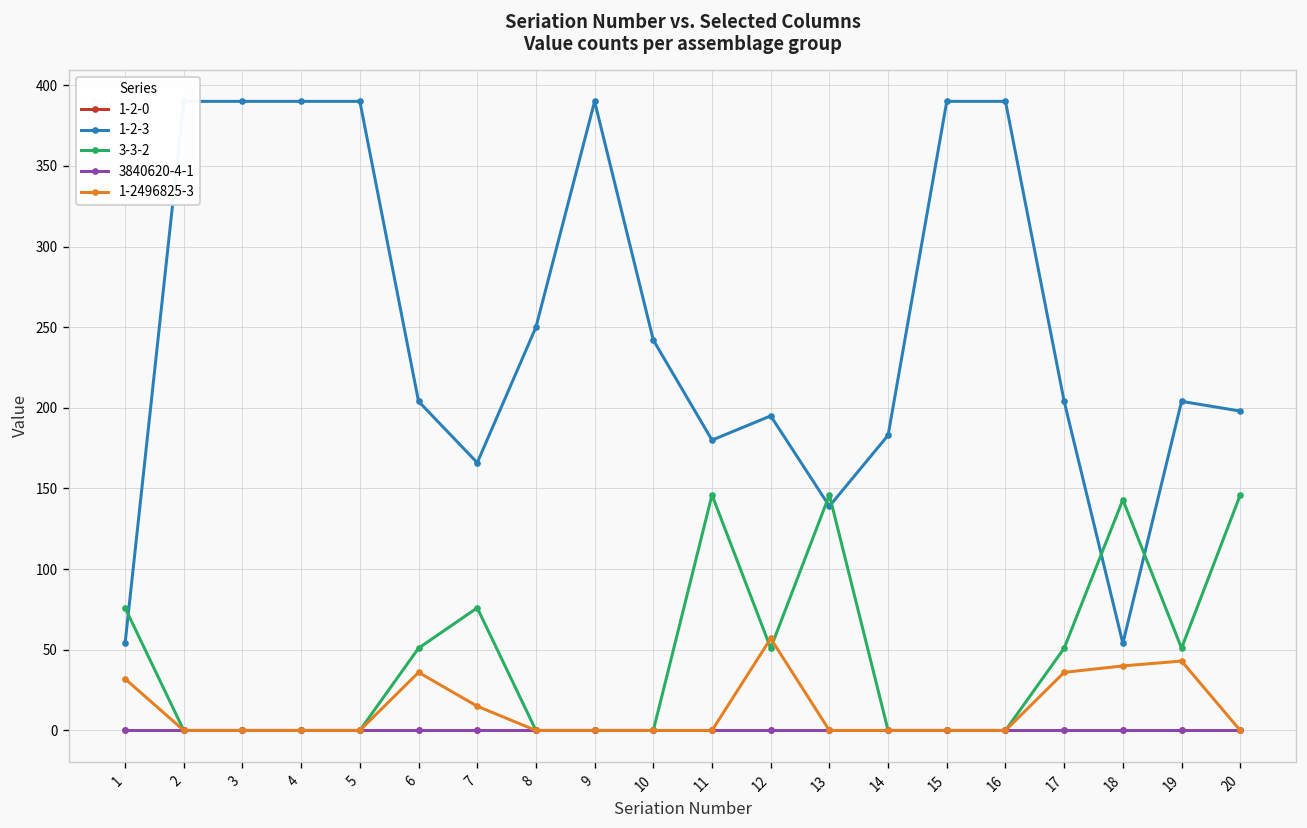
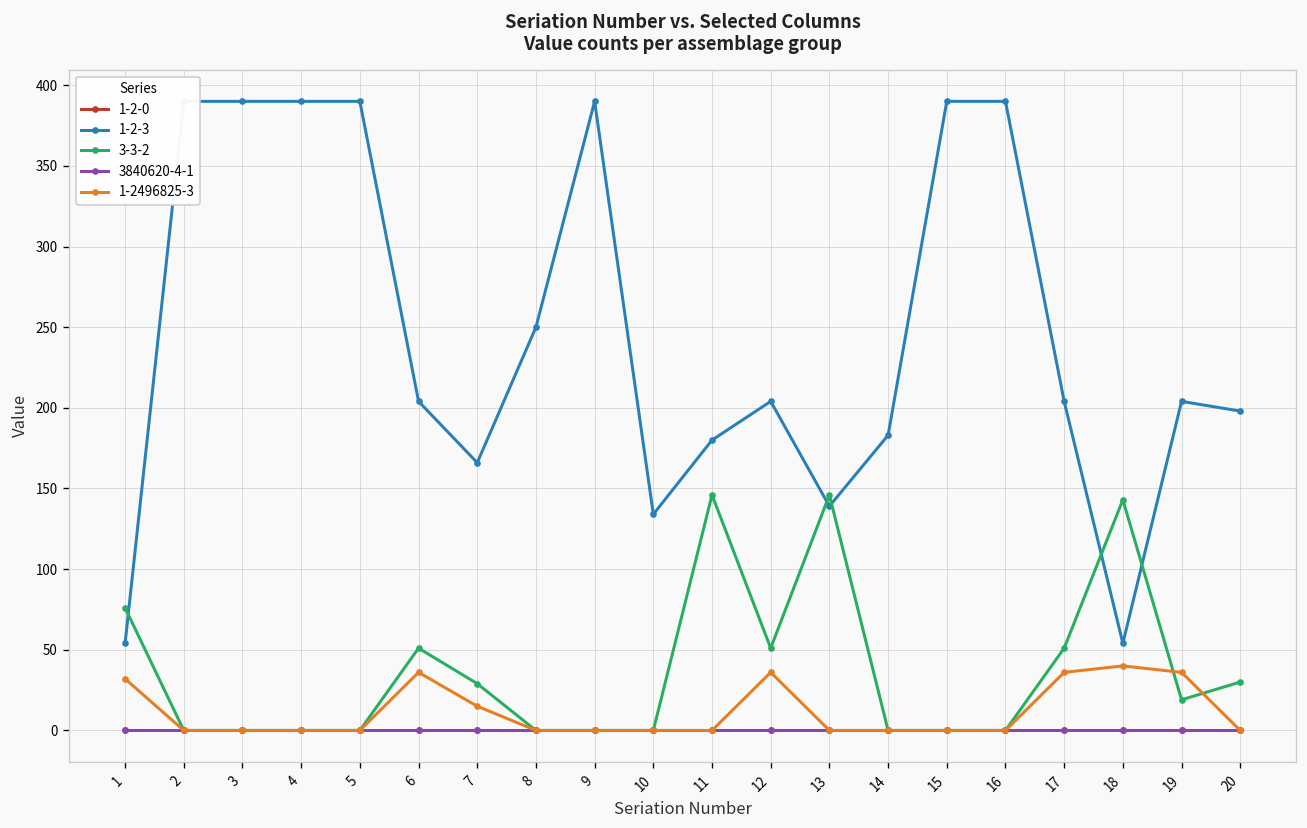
  {
    "3840620-4-1": {
      "1": 0,
      "6": 0,
      "7": 0,
      "12": 0,
      "17": 0,
      "18": 0,
      "19": 0
    },
    "1-2-3": {
      "1": 54,
      "3": 390,
      "4": 390,
      "5": 390,
      "6": 204,
      "7": 166,
      "8": 250,
      "9": 390,
-     "10": 242,
+     "10": 134,
      "11": 180,
-     "12": 195,
+     "12": 204,
      "13": 139,
      "14": 183,
      "15": 390,
      "16": 390,
      "17": 204,
      "18": 54,
      "19": 204,
      "20": 198
    },
    "3-3-2": {
      "1": 76,
      "6": 51,
-     "7": 76,
+     "7": 29,
      "11": 146,
      "12": 51,
      "13": 146,
      "17": 51,
      "18": 143,
-     "19": 51,
-     "20": 146
+     "19": 19,
+     "20": 30
    },
    "1-2496825-3": {
      "1": 32,
      "6": 36,
      "7": 15,
-     "12": 57,
+     "12": 36,
      "17": 36,
      "18": 40,
-     "19": 43
+     "19": 36
    }
  }
